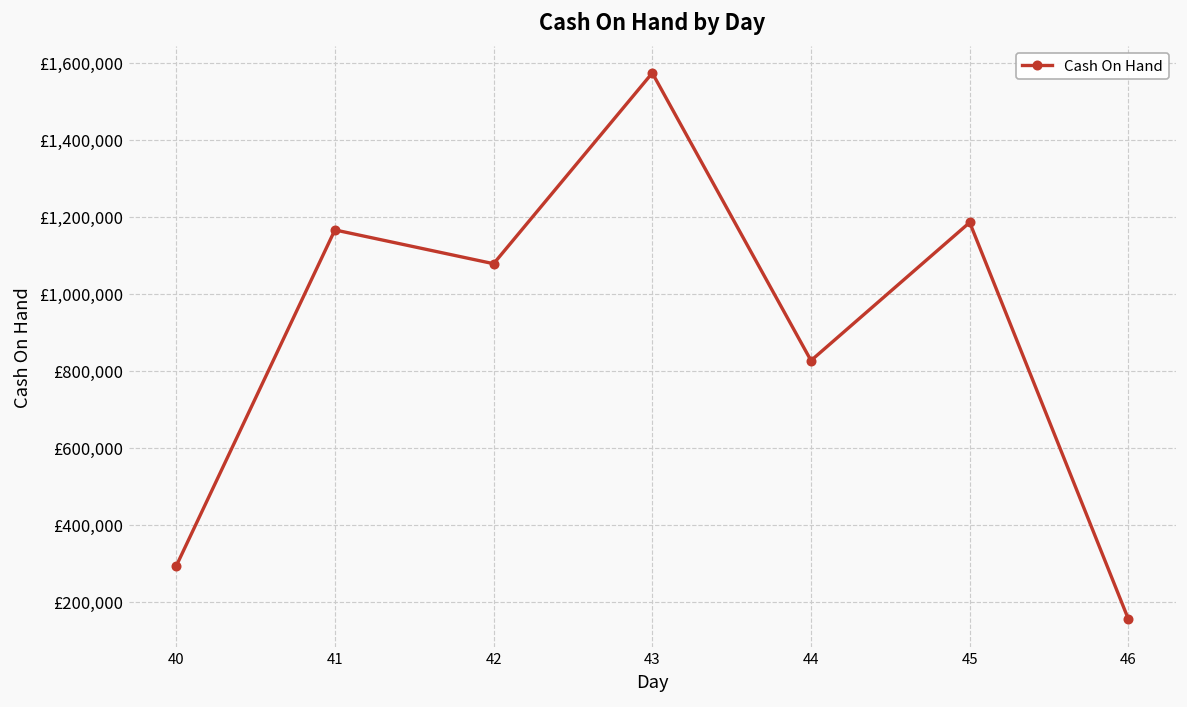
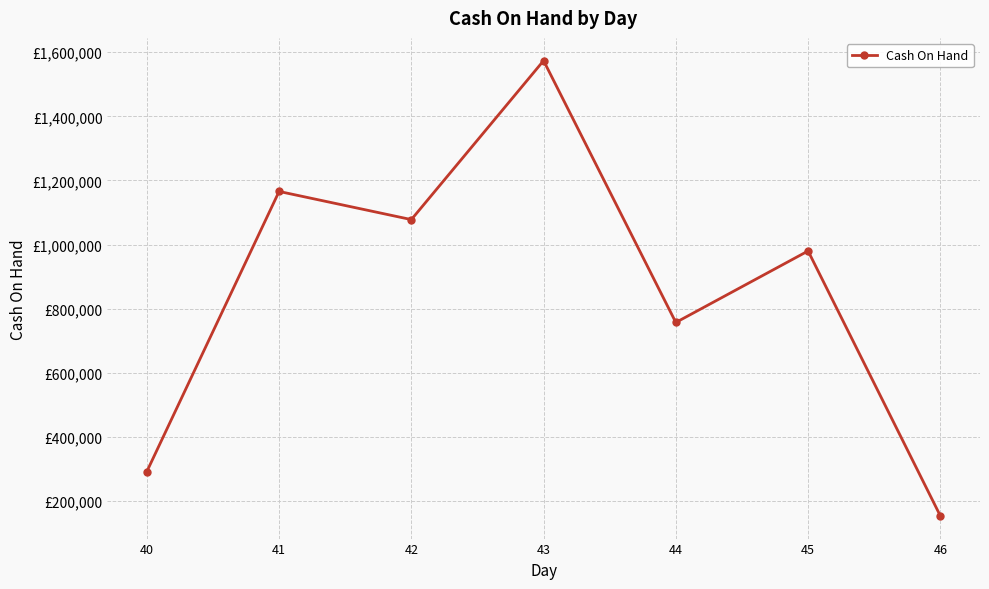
  {
    "40": "£290,000",
    "41": "£1,170,000",
    "42": "£1,080,000",
    "43": "£1,570,000",
-   "44": "£830,000",
-   "45": "£1,190,000",
+   "44": "£760,000",
+   "45": "£980,000",
    "46": "£150,000"
  }
